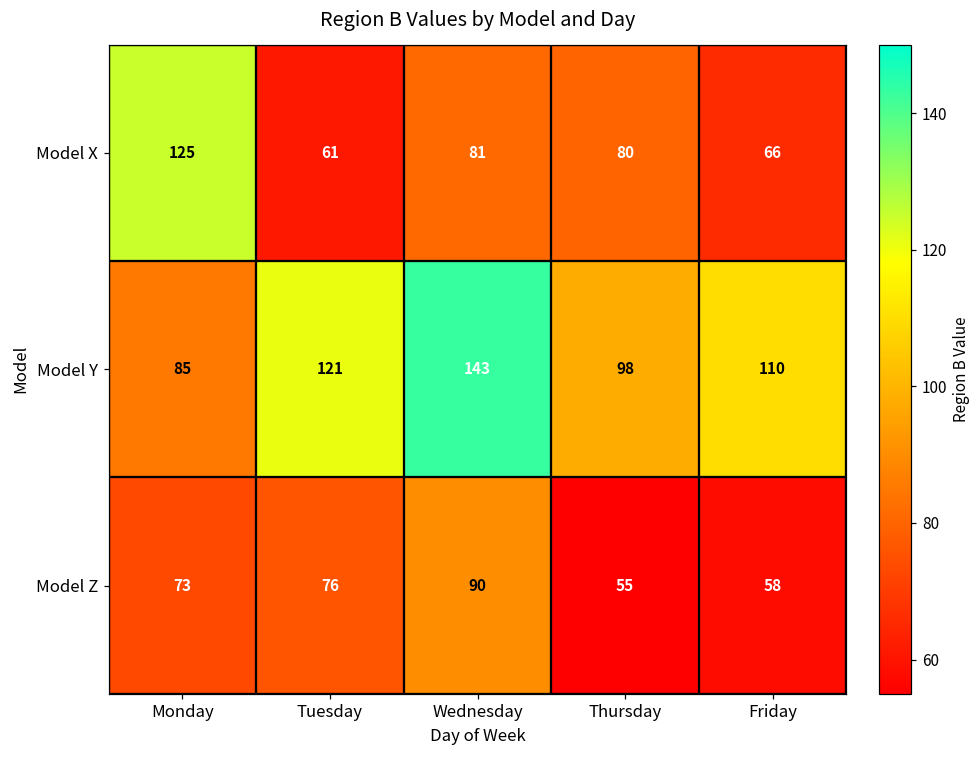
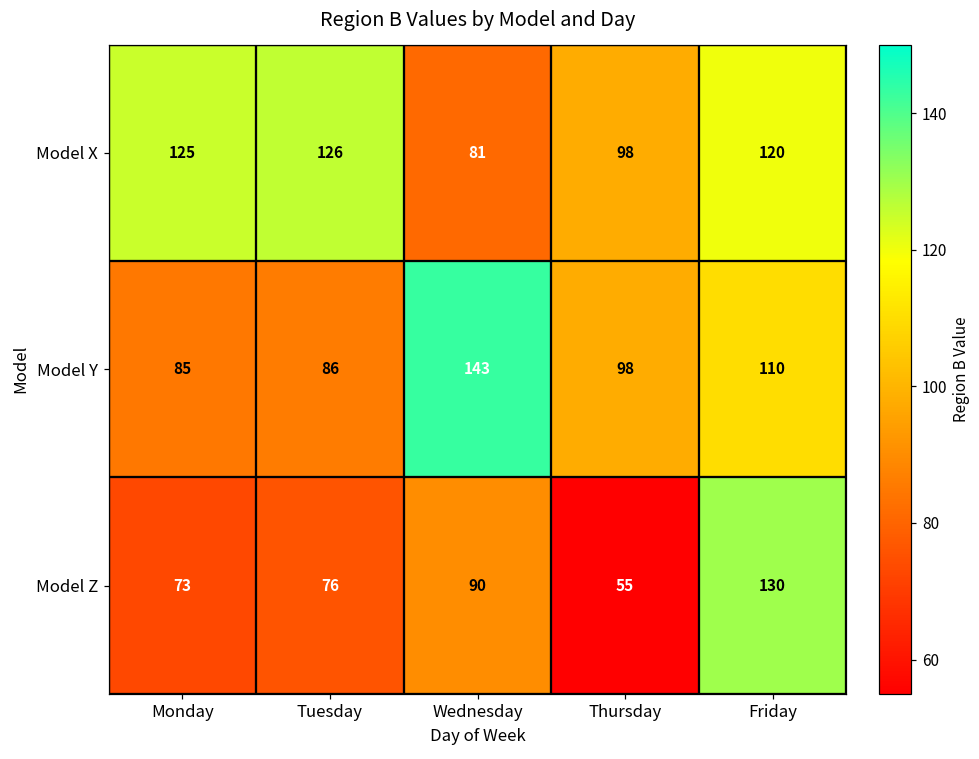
  {
    "Model X": {
      "Monday": 125,
-     "Tuesday": 61,
+     "Tuesday": 126,
      "Wednesday": 81,
-     "Thursday": 80,
-     "Friday": 66
+     "Thursday": 98,
+     "Friday": 120
    },
    "Model Y": {
      "Monday": 85,
-     "Tuesday": 121,
+     "Tuesday": 86,
      "Wednesday": 143,
      "Thursday": 98,
      "Friday": 110
    },
    "Model Z": {
      "Monday": 73,
      "Tuesday": 76,
      "Wednesday": 90,
      "Thursday": 55,
-     "Friday": 58
+     "Friday": 130
    }
  }
